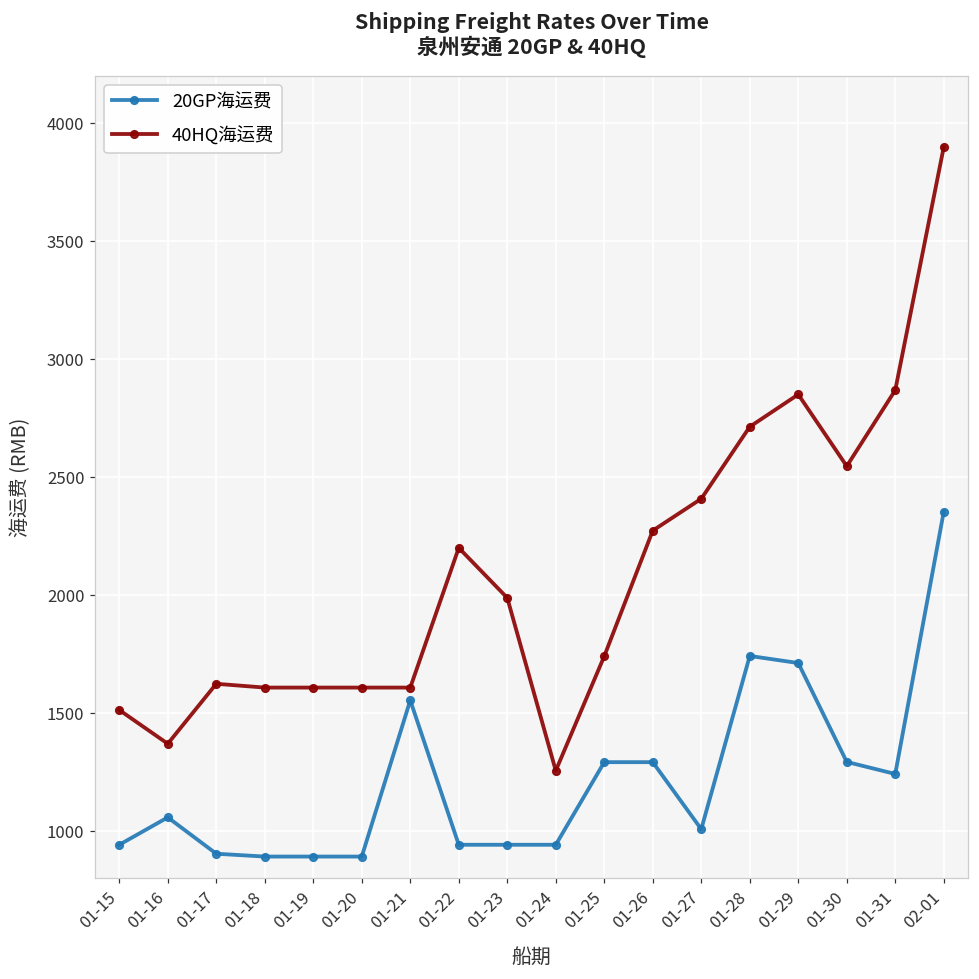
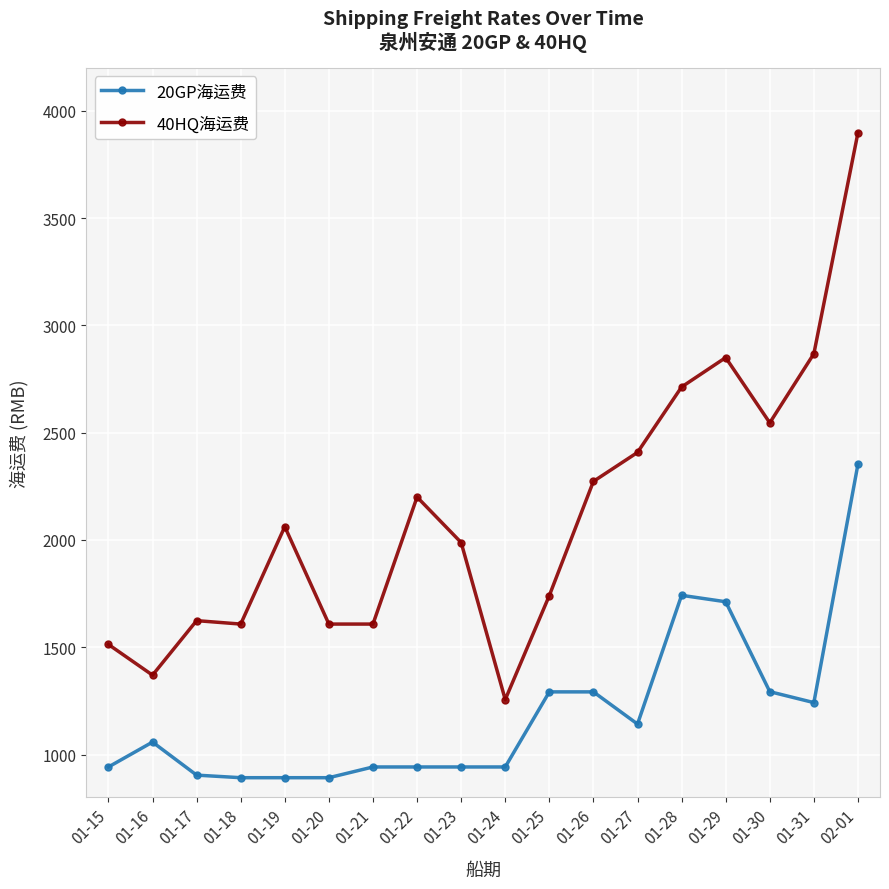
  {
    "20GP海运费": {
      "01-15": 940,
      "01-16": 1060,
      "01-17": 900,
      "01-18": 890,
      "01-19": 890,
      "01-20": 890,
-     "01-21": 1550,
+     "01-21": 940,
      "01-22": 940,
      "01-23": 940,
      "01-24": 940,
      "01-25": 1290,
      "01-26": 1290,
-     "01-27": 1010,
+     "01-27": 1140,
      "01-28": 1740,
      "01-29": 1710,
      "01-30": 1290,
      "01-31": 1240,
      "02-01": 2350
    },
    "40HQ海运费": {
      "01-15": 1510,
      "01-16": 1370,
      "01-17": 1620,
      "01-18": 1610,
-     "01-19": 1610,
+     "01-19": 2060,
      "01-20": 1610,
      "01-21": 1610,
      "01-22": 2200,
      "01-23": 1990,
      "01-24": 1260,
      "01-25": 1740,
      "01-26": 2270,
      "01-27": 2410,
      "01-28": 2710,
      "01-29": 2850,
      "01-30": 2550,
      "01-31": 2870,
      "02-01": 3900
    }
  }
